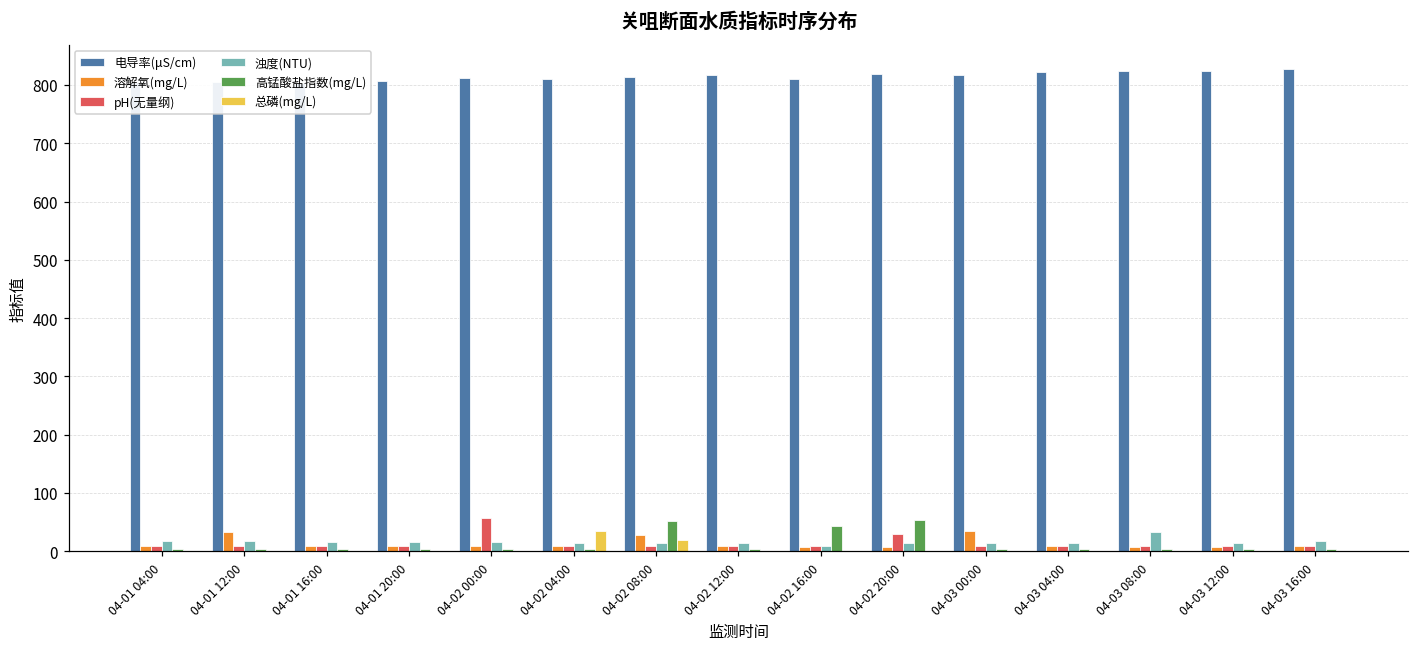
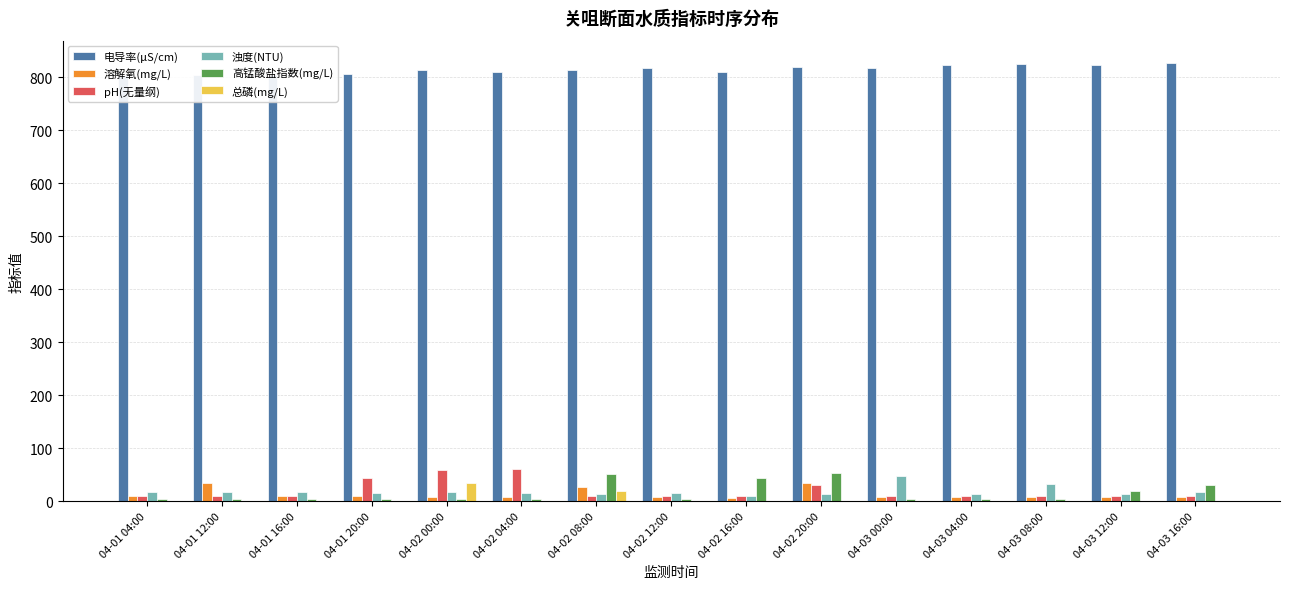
  {
    "电导率(μS/cm)": {
      "04-01 20:00": 810,
      "04-02 00:00": 810,
      "04-02 04:00": 810,
      "04-02 08:00": 810,
      "04-02 12:00": 820,
      "04-02 16:00": 810,
      "04-02 20:00": 820,
      "04-03 00:00": 820,
      "04-03 04:00": 820,
      "04-03 08:00": 820,
      "04-03 12:00": 820,
      "04-03 16:00": 830
    },
    "溶解氧(mg/L)": {
      "04-01 04:00": 10,
      "04-01 12:00": 30,
      "04-01 16:00": 10,
      "04-01 20:00": 10,
      "04-02 00:00": 10,
      "04-02 04:00": 10,
      "04-02 08:00": 30,
      "04-02 12:00": 10,
      "04-02 16:00": 10,
-     "04-02 20:00": 10,
-     "04-03 00:00": 30,
+     "04-02 20:00": 30,
+     "04-03 00:00": 10,
      "04-03 04:00": 10,
      "04-03 08:00": 10,
      "04-03 12:00": 10,
      "04-03 16:00": 10
    },
    "pH(无量纲)": {
      "04-01 04:00": 10,
      "04-01 12:00": 10,
      "04-01 16:00": 10,
-     "04-01 20:00": 10,
+     "04-01 20:00": 40,
      "04-02 00:00": 60,
-     "04-02 04:00": 10,
+     "04-02 04:00": 60,
      "04-02 08:00": 10,
      "04-02 12:00": 10,
      "04-02 16:00": 10,
      "04-02 20:00": 30,
      "04-03 00:00": 10,
      "04-03 04:00": 10,
      "04-03 08:00": 10,
      "04-03 12:00": 10,
      "04-03 16:00": 10
    },
    "浊度(NTU)": {
      "04-01 04:00": 20,
      "04-01 12:00": 20,
      "04-01 16:00": 20,
      "04-01 20:00": 20,
      "04-02 00:00": 20,
      "04-02 04:00": 10,
      "04-02 08:00": 10,
      "04-02 12:00": 10,
      "04-02 16:00": 10,
      "04-02 20:00": 10,
-     "04-03 00:00": 10,
+     "04-03 00:00": 50,
      "04-03 04:00": 10,
      "04-03 08:00": 30,
      "04-03 12:00": 10,
      "04-03 16:00": 20
    },
    "高锰酸盐指数(mg/L)": {
      "04-02 08:00": 50,
      "04-02 16:00": 40,
      "04-02 20:00": 50,
-     "04-03 12:00": 0,
-     "04-03 16:00": 0
+     "04-03 12:00": 20,
+     "04-03 16:00": 30
    },
    "总磷(mg/L)": {
-     "04-02 00:00": 0,
-     "04-02 04:00": 30,
+     "04-02 00:00": 30,
+     "04-02 04:00": 0,
      "04-02 08:00": 20
    }
  }
